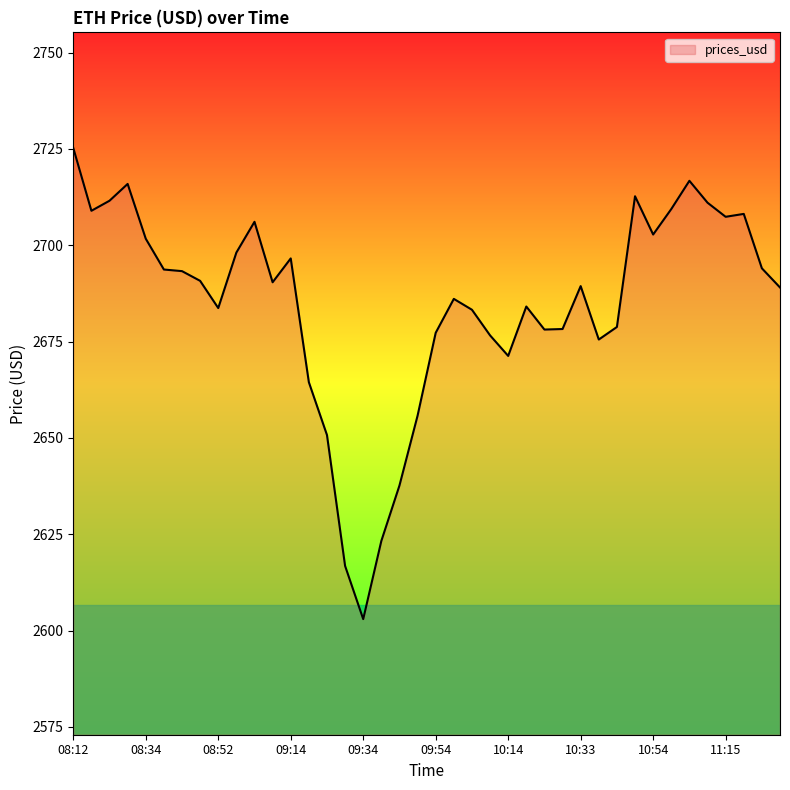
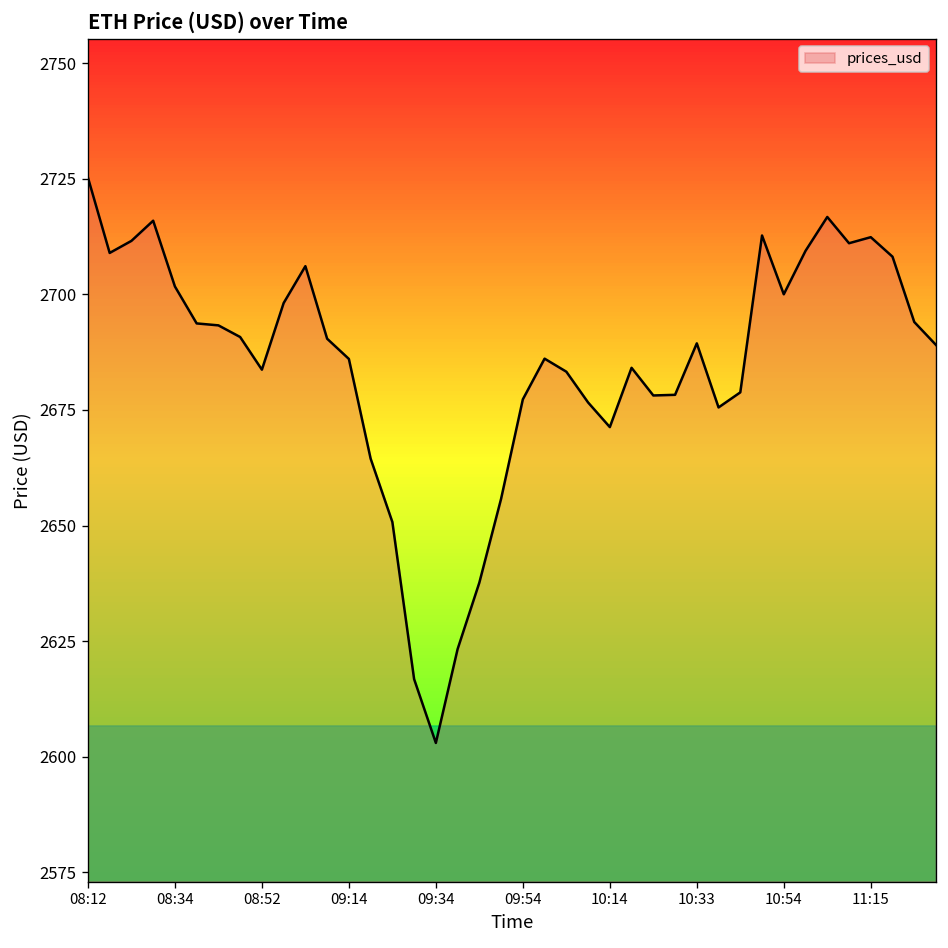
  {
    "08:12": 2725,
    "08:34": 2702,
    "08:52": 2684,
-   "09:14": 2697,
+   "09:14": 2686,
    "09:54": 2677,
    "10:14": 2671,
    "10:33": 2689,
-   "10:54": 2703,
-   "11:15": 2707
+   "10:54": 2700,
+   "11:15": 2712
  }
